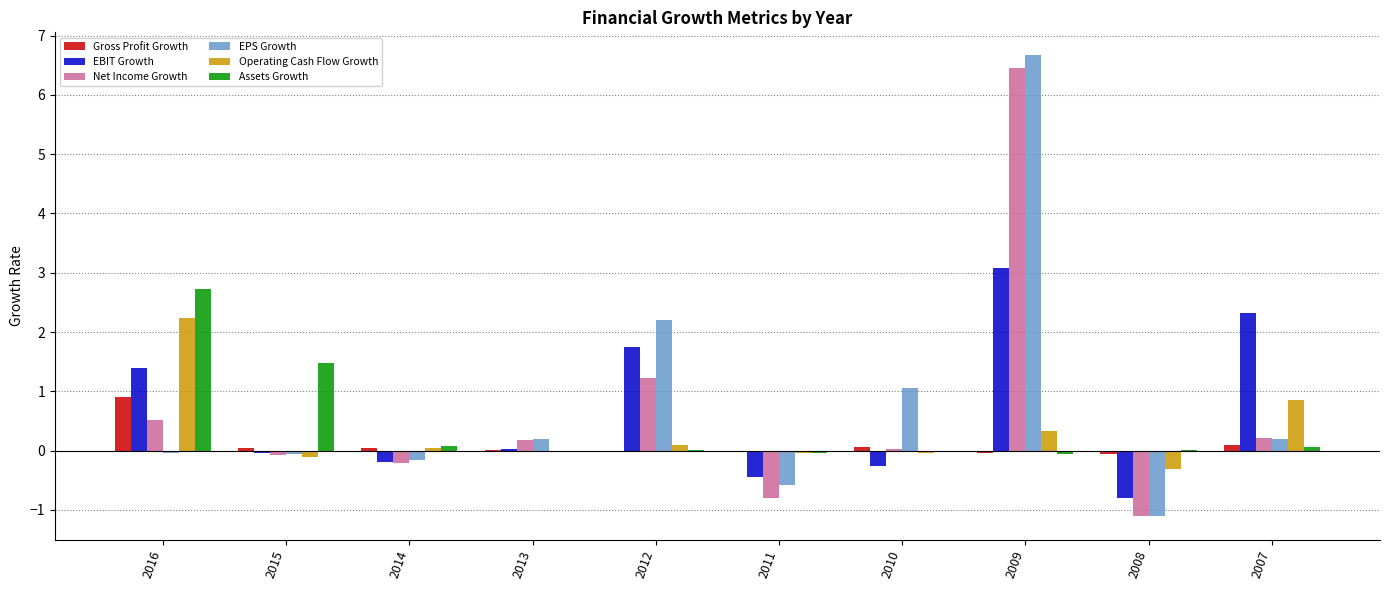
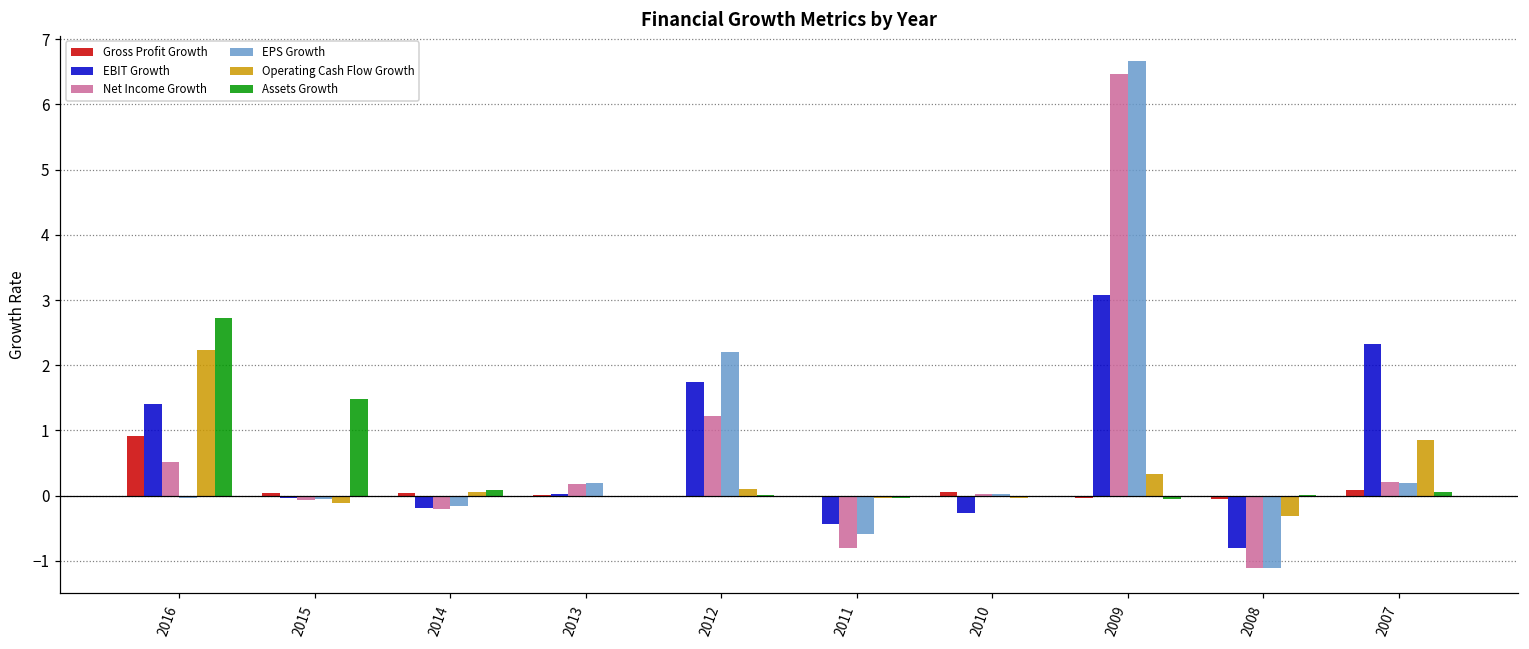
  {
    "Gross Profit Growth": {
      "2016": 0.9,
      "2015": 0.0,
      "2010": 0.1,
      "2009": 0.0,
      "2008": -0.1,
      "2007": 0.1
    },
    "EBIT Growth": {
      "2016": 1.4,
      "2014": -0.2,
      "2012": 1.7,
      "2011": -0.4,
      "2010": -0.3,
      "2009": 3.1,
      "2008": -0.8,
      "2007": 2.3
    },
    "Net Income Growth": {
      "2016": 0.5,
      "2015": -0.1,
      "2014": -0.2,
      "2013": 0.2,
      "2012": 1.2,
      "2011": -0.8,
      "2009": 6.5,
      "2008": -1.1,
      "2007": 0.2
    },
    "EPS Growth": {
      "2015": -0.1,
      "2014": -0.2,
      "2013": 0.2,
      "2012": 2.2,
      "2011": -0.6,
-     "2010": 1.1,
+     "2010": 0.0,
      "2009": 6.7,
      "2008": -1.1,
      "2007": 0.2
    },
    "Operating Cash Flow Growth": {
      "2016": 2.2,
      "2015": -0.1,
      "2014": 0.0,
      "2012": 0.1,
      "2009": 0.3,
      "2008": -0.3,
      "2007": 0.8
    },
    "Assets Growth": {
      "2016": 2.7,
      "2015": 1.5,
      "2014": 0.1,
      "2009": -0.1,
      "2007": 0.1
    }
  }
